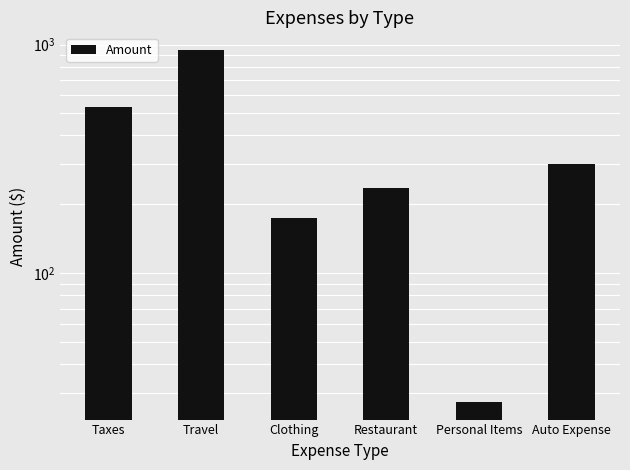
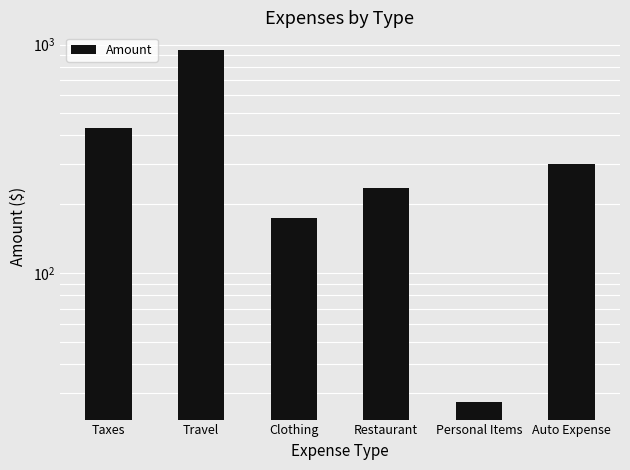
  {
-   "Taxes": 540,
+   "Taxes": 430,
    "Travel": 950,
    "Clothing": 170,
    "Restaurant": 230,
    "Personal Items": 27,
    "Auto Expense": 300
  }
